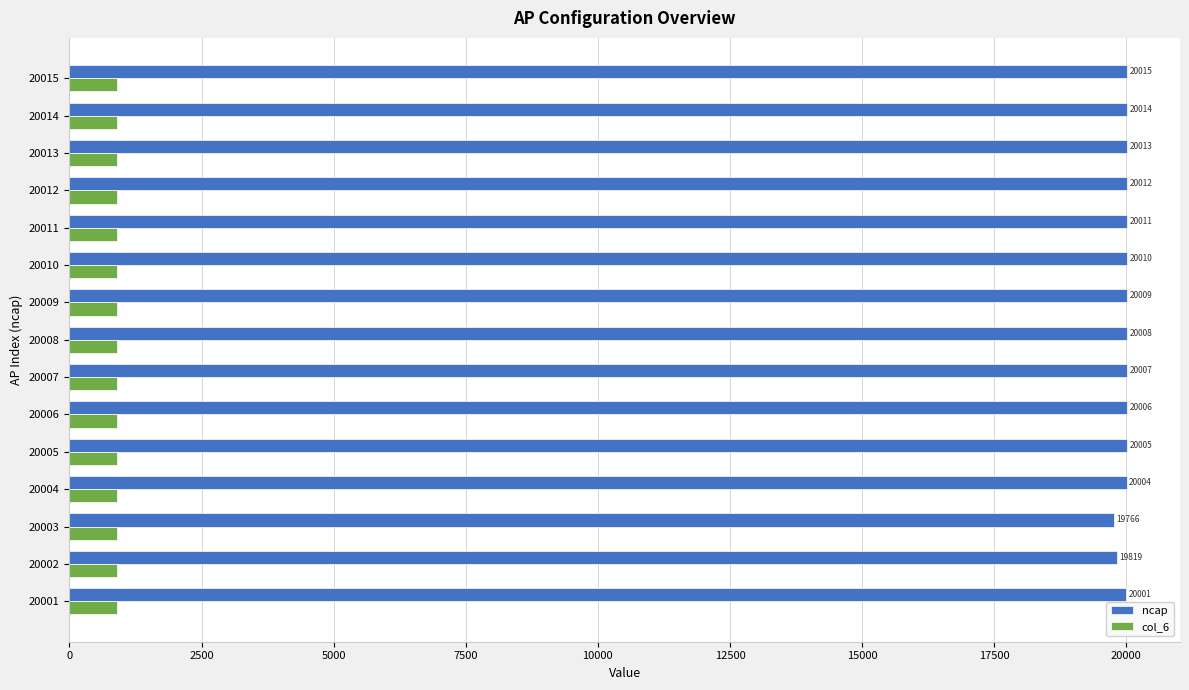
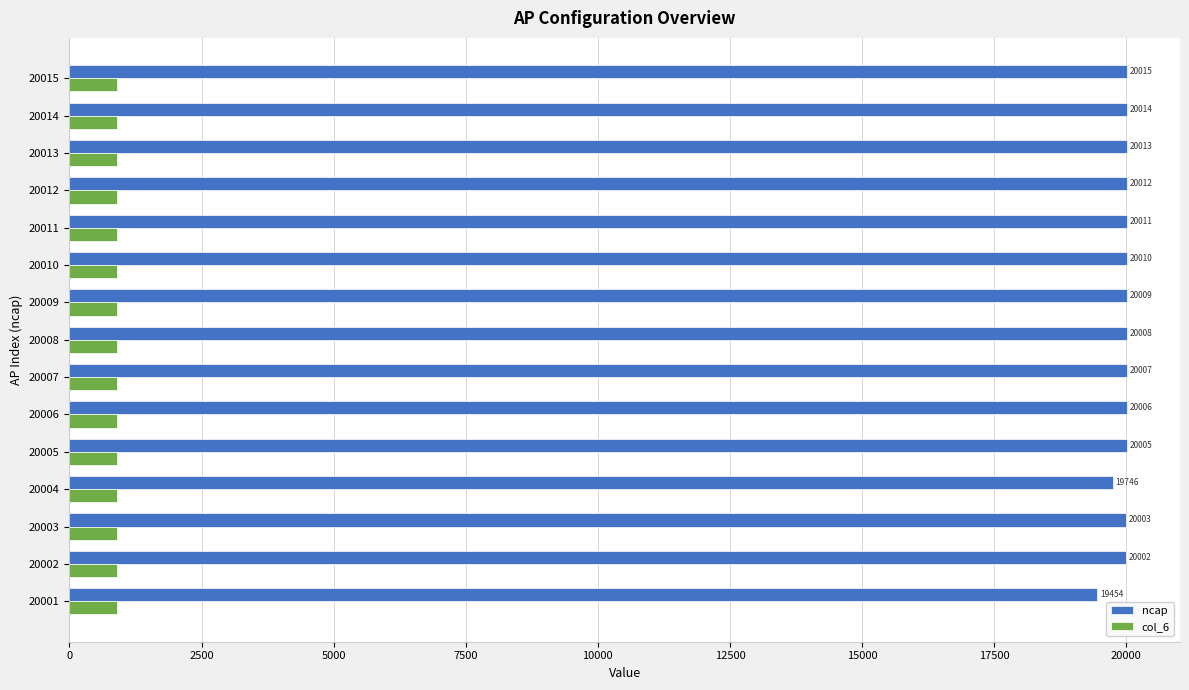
  {
    "ncap": {
      "20015": 20015,
      "20014": 20014,
      "20013": 20013,
      "20012": 20012,
      "20011": 20011,
      "20010": 20010,
      "20009": 20009,
      "20008": 20008,
      "20007": 20007,
      "20006": 20006,
      "20005": 20005,
-     "20004": 20004,
-     "20003": 19766,
-     "20002": 19819,
-     "20001": 20001
+     "20004": 19746,
+     "20003": 20003,
+     "20002": 20002,
+     "20001": 19454
    },
    "col_6": {
      "20015": 900,
      "20014": 900,
      "20013": 900,
      "20012": 900,
      "20011": 900,
      "20010": 900,
      "20009": 900,
      "20008": 900,
      "20007": 900,
      "20006": 900,
      "20005": 900,
      "20004": 900,
      "20003": 900,
      "20002": 900,
      "20001": 900
    }
  }
